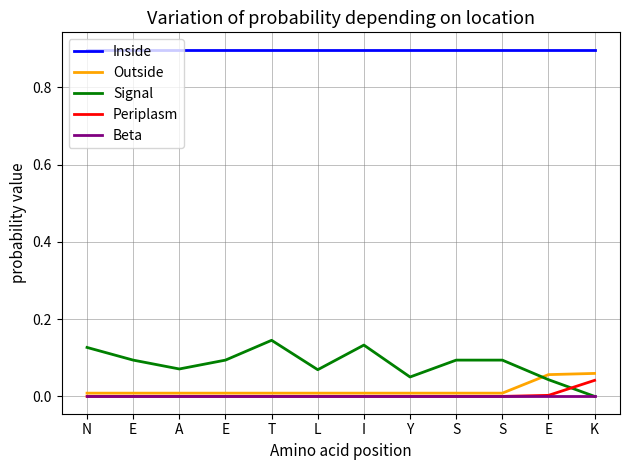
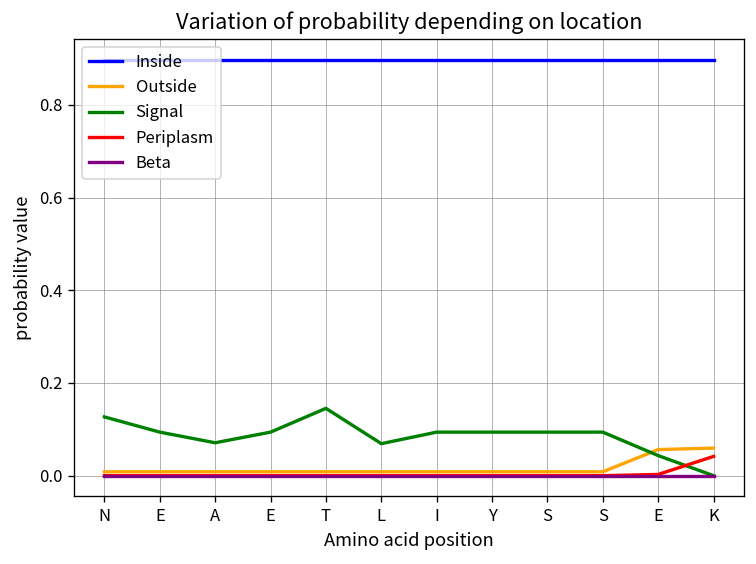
  {
    "Inside": {
      "T": 0.90,
      "L": 0.90,
      "I": 0.90,
      "Y": 0.90,
      "K": 0.90
    },
    "Outside": {
      "N": 0.01,
      "A": 0.01,
      "T": 0.01,
      "L": 0.01,
      "I": 0.01,
      "Y": 0.01,
      "K": 0.06
    },
    "Signal": {
      "N": 0.13,
      "A": 0.07,
      "T": 0.15,
      "L": 0.07,
-     "I": 0.13,
-     "Y": 0.05
+     "I": 0.09,
+     "Y": 0.09
    },
    "Periplasm": {
      "K": 0.04
    }
  }
